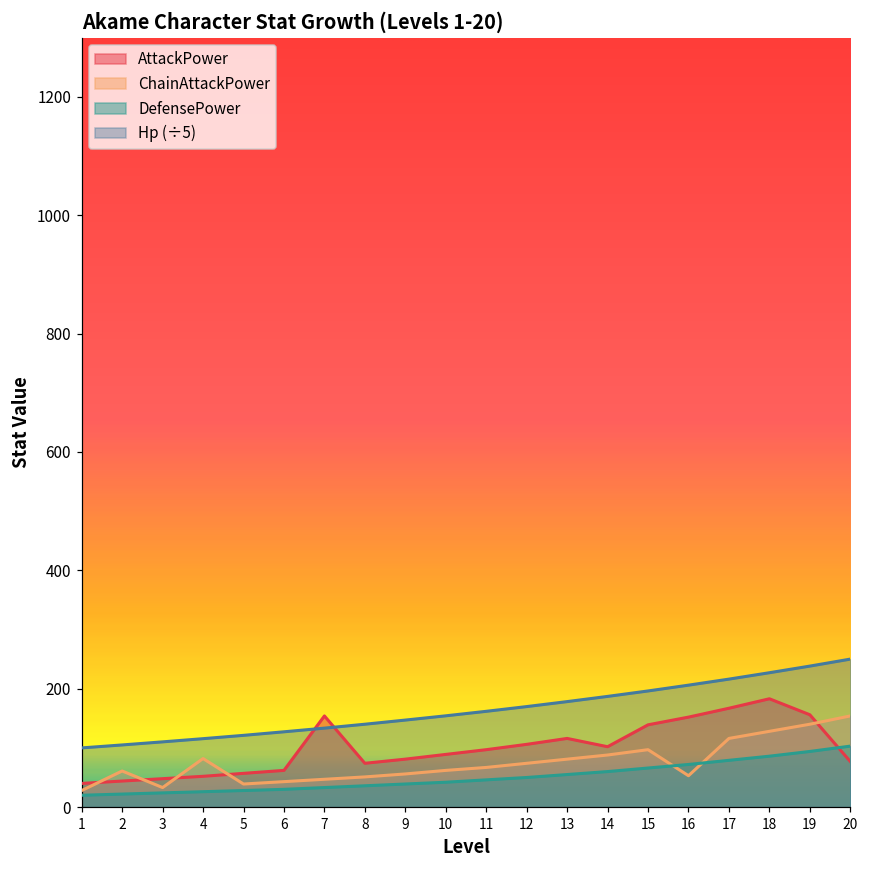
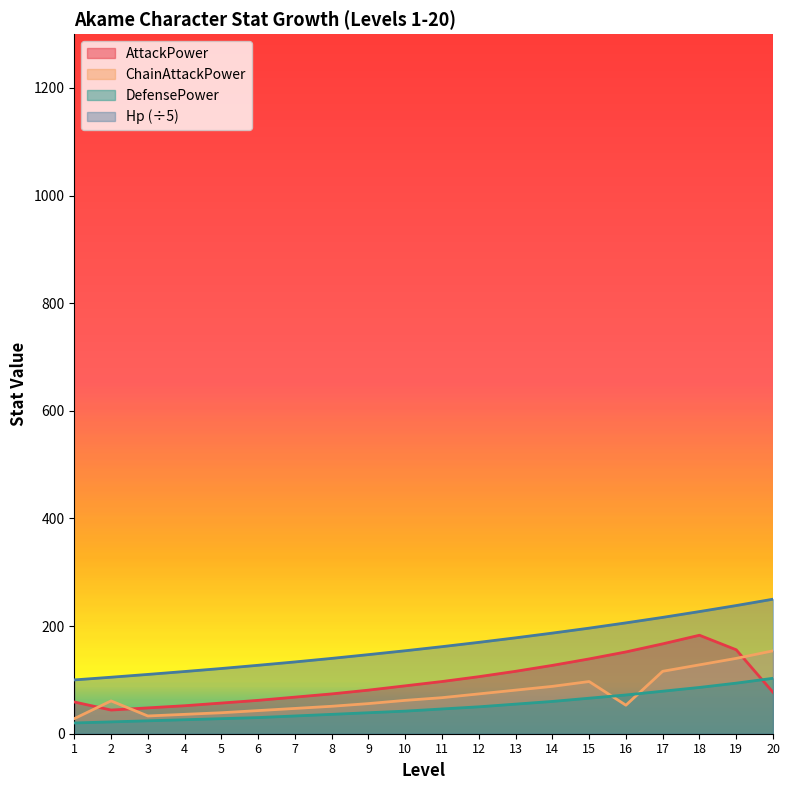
  {
    "AttackPower": {
-     "1": 40,
+     "1": 60,
      "2": 40,
      "3": 50,
      "4": 50,
      "5": 60,
      "6": 60,
-     "7": 150,
+     "7": 70,
      "8": 70,
      "9": 80,
      "10": 90,
      "11": 100,
      "12": 110,
      "13": 120,
-     "14": 100,
+     "14": 130,
      "15": 140,
      "16": 150,
      "17": 170,
      "18": 180,
      "19": 160,
      "20": 80
    },
    "ChainAttackPower": {
      "1": 30,
      "2": 60,
      "3": 30,
-     "4": 80,
+     "4": 40,
      "5": 40,
      "6": 40,
      "7": 50,
      "8": 50,
      "9": 60,
      "10": 60,
      "11": 70,
      "12": 70,
      "13": 80,
      "14": 90,
      "15": 100,
      "16": 50,
      "17": 120,
      "18": 130,
      "19": 140,
      "20": 150
    }
  }
